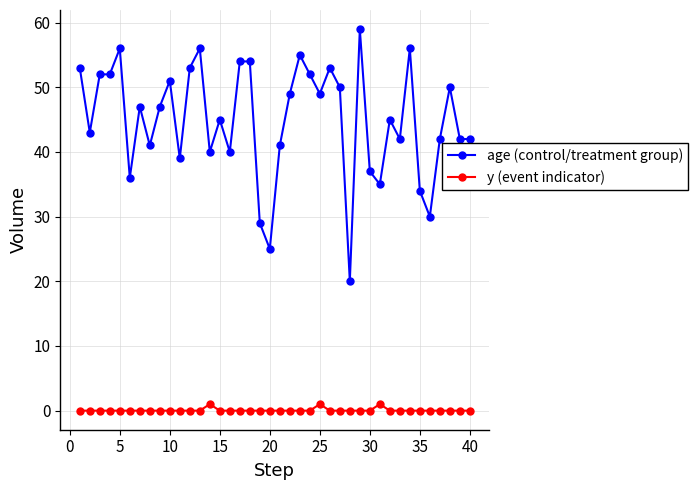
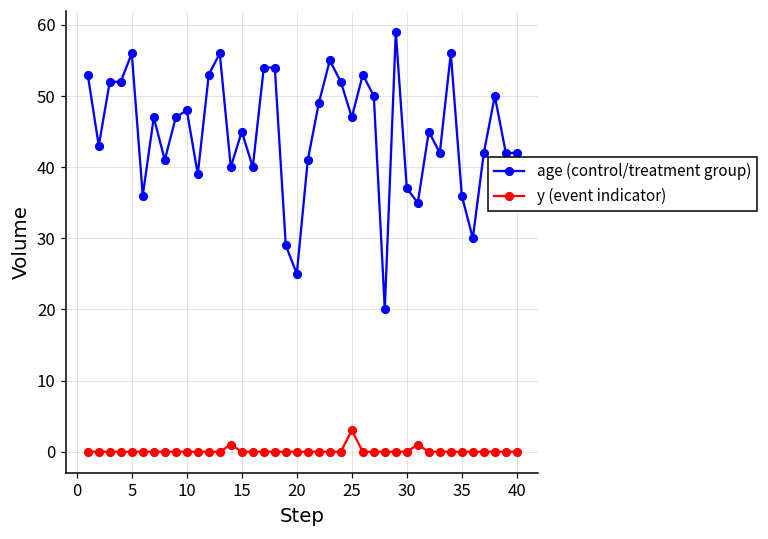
  {
    "age (control/treatment group)": {
      "5": 56,
-     "10": 51,
+     "10": 48,
      "15": 45,
      "20": 25,
-     "25": 49,
+     "25": 47,
      "30": 37,
-     "35": 34,
+     "35": 36,
      "40": 42
    },
    "y (event indicator)": {
      "5": 0,
      "10": 0,
      "15": 0,
      "20": 0,
-     "25": 1,
+     "25": 3,
      "30": 0,
      "35": 0,
      "40": 0
    }
  }
